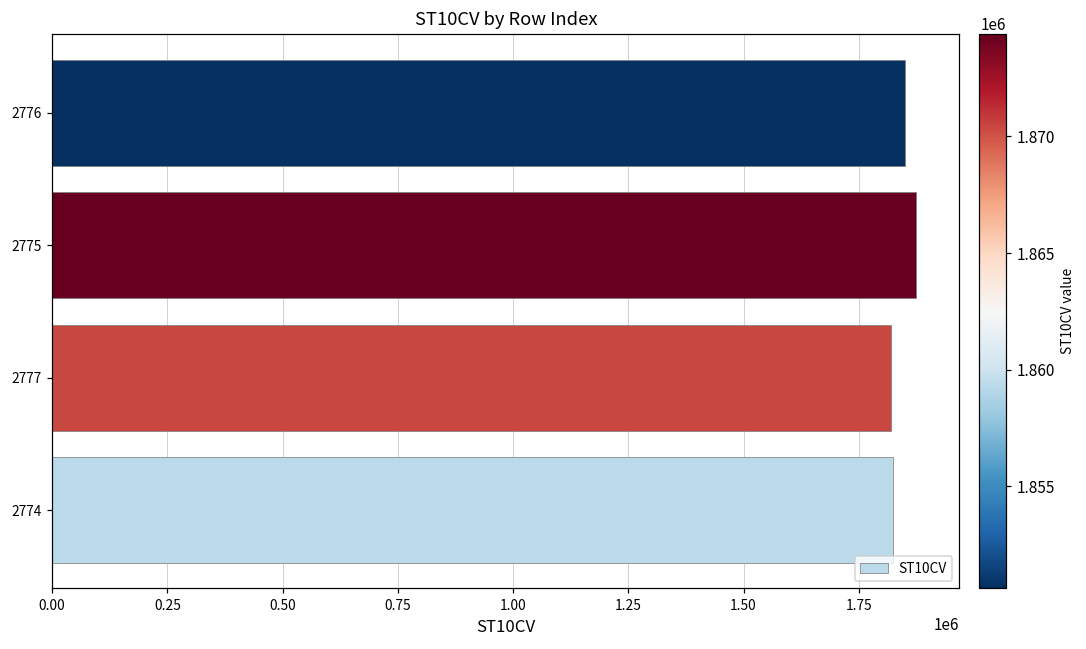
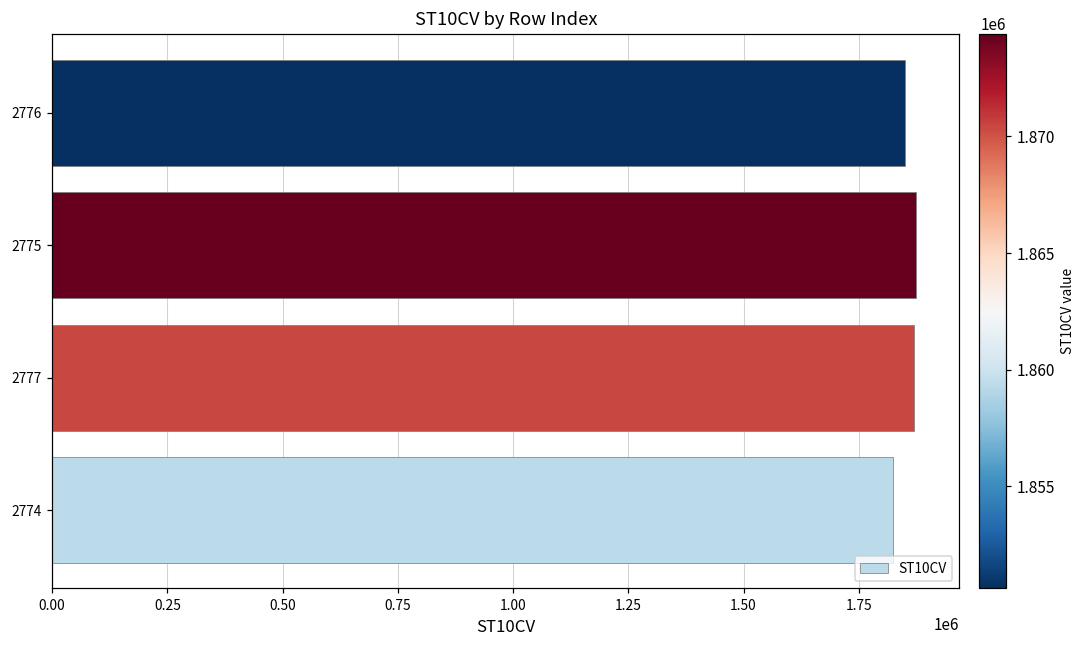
  {
    "2776": 1850000,
    "2775": 1870000,
-   "2777": 1820000,
+   "2777": 1870000,
    "2774": 1820000
  }
